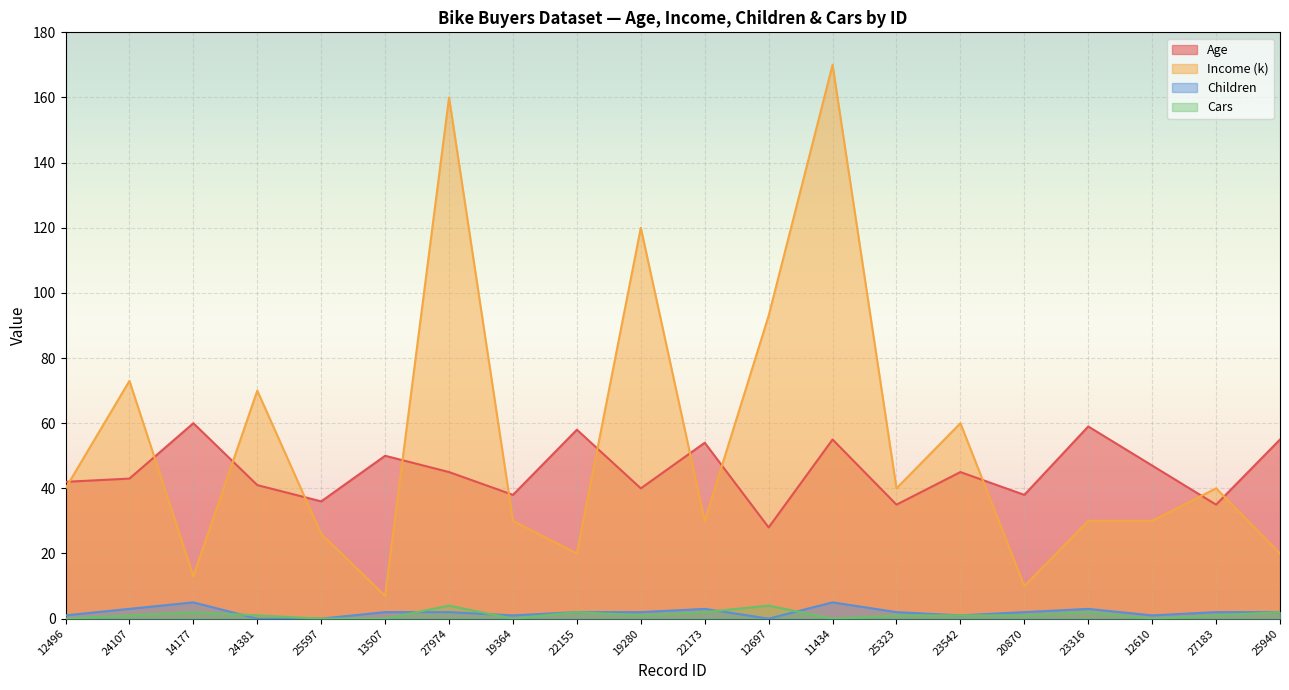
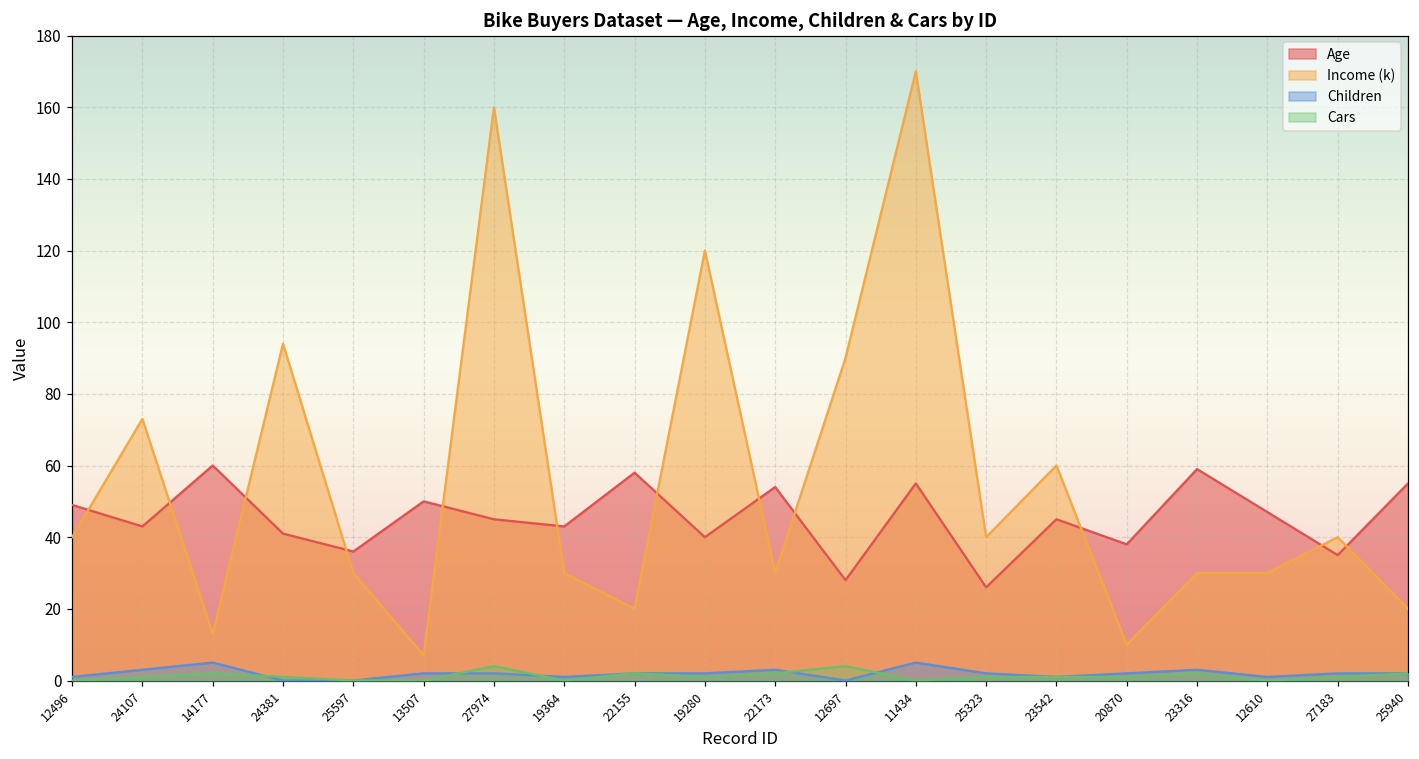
  {
    "Age": {
-     "12496": 42,
+     "12496": 49,
      "24107": 43,
      "14177": 60,
      "24381": 41,
      "25597": 36,
      "13507": 50,
      "27974": 45,
-     "19364": 38,
+     "19364": 43,
      "22155": 58,
      "19280": 40,
      "22173": 54,
      "12697": 28,
      "11434": 55,
-     "25323": 35,
+     "25323": 26,
      "23542": 45,
      "20870": 38,
      "23316": 59,
      "12610": 47,
      "27183": 35,
      "25940": 55
    },
    "Income (k)": {
      "12496": 40,
      "24107": 73,
      "14177": 13,
-     "24381": 70,
-     "25597": 26,
+     "24381": 94,
+     "25597": 30,
      "13507": 7,
      "27974": 160,
      "19364": 30,
      "22155": 20,
      "19280": 120,
      "22173": 30,
-     "12697": 93,
+     "12697": 90,
      "11434": 170,
      "25323": 40,
      "23542": 60,
      "20870": 10,
      "23316": 30,
      "12610": 30,
      "27183": 40,
      "25940": 20
    },
    "Children": {
      "12496": 1,
      "24107": 3,
      "14177": 5,
      "24381": 0,
      "13507": 2,
      "27974": 2,
      "19364": 1,
      "19280": 2,
      "22173": 3,
      "12697": 0,
      "11434": 5,
      "25323": 2,
      "20870": 2,
      "23316": 3,
      "12610": 1,
      "27183": 2
    },
    "Cars": {
      "12496": 0,
      "24107": 1,
      "14177": 2,
      "24381": 1,
      "13507": 0,
      "27974": 4,
      "19364": 0,
      "19280": 1,
      "22173": 2,
      "12697": 4,
      "11434": 0,
      "25323": 1,
      "20870": 1,
      "23316": 2,
      "12610": 0,
      "27183": 1
    }
  }
